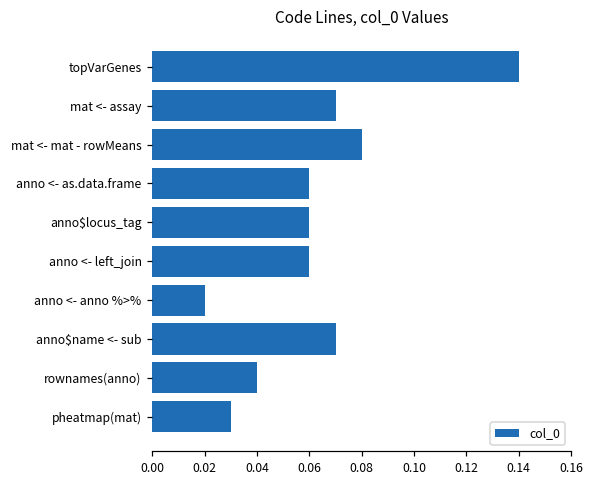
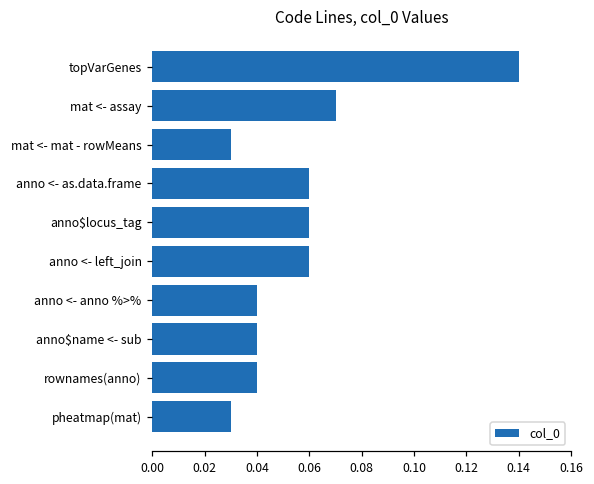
  {
    "topVarGenes": 0.14,
    "mat <- assay": 0.07,
-   "mat <- mat - rowMeans": 0.08,
+   "mat <- mat - rowMeans": 0.03,
    "anno <- as.data.frame": 0.06,
    "anno$locus_tag": 0.06,
    "anno <- left_join": 0.06,
-   "anno <- anno %>%": 0.02,
-   "anno$name <- sub": 0.07,
+   "anno <- anno %>%": 0.04,
+   "anno$name <- sub": 0.04,
    "rownames(anno)": 0.04,
    "pheatmap(mat)": 0.03
  }
